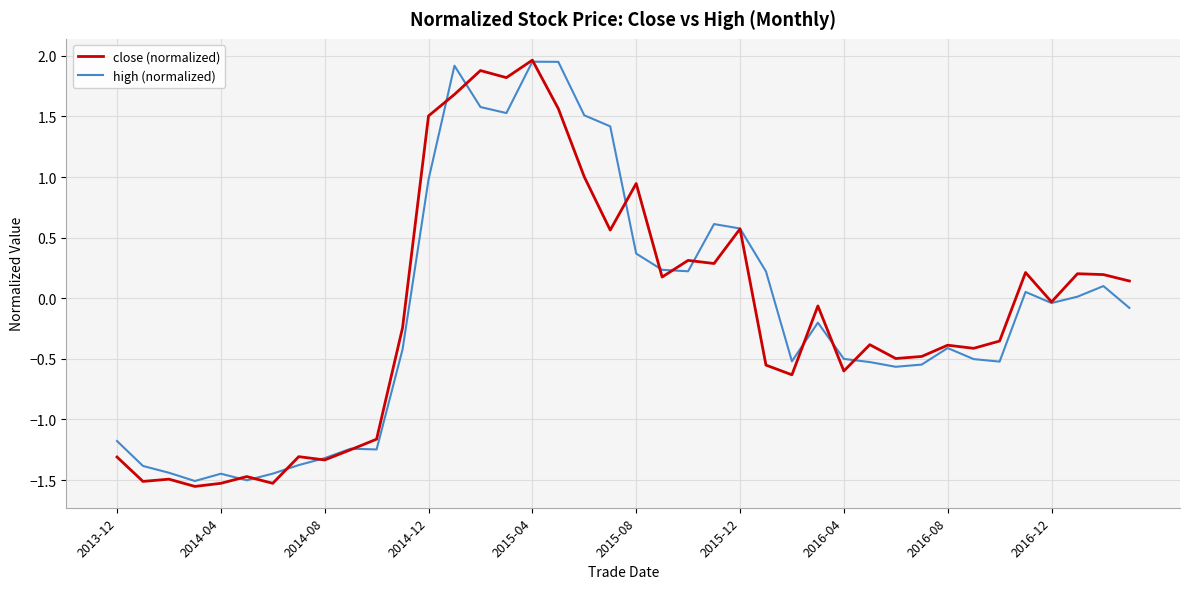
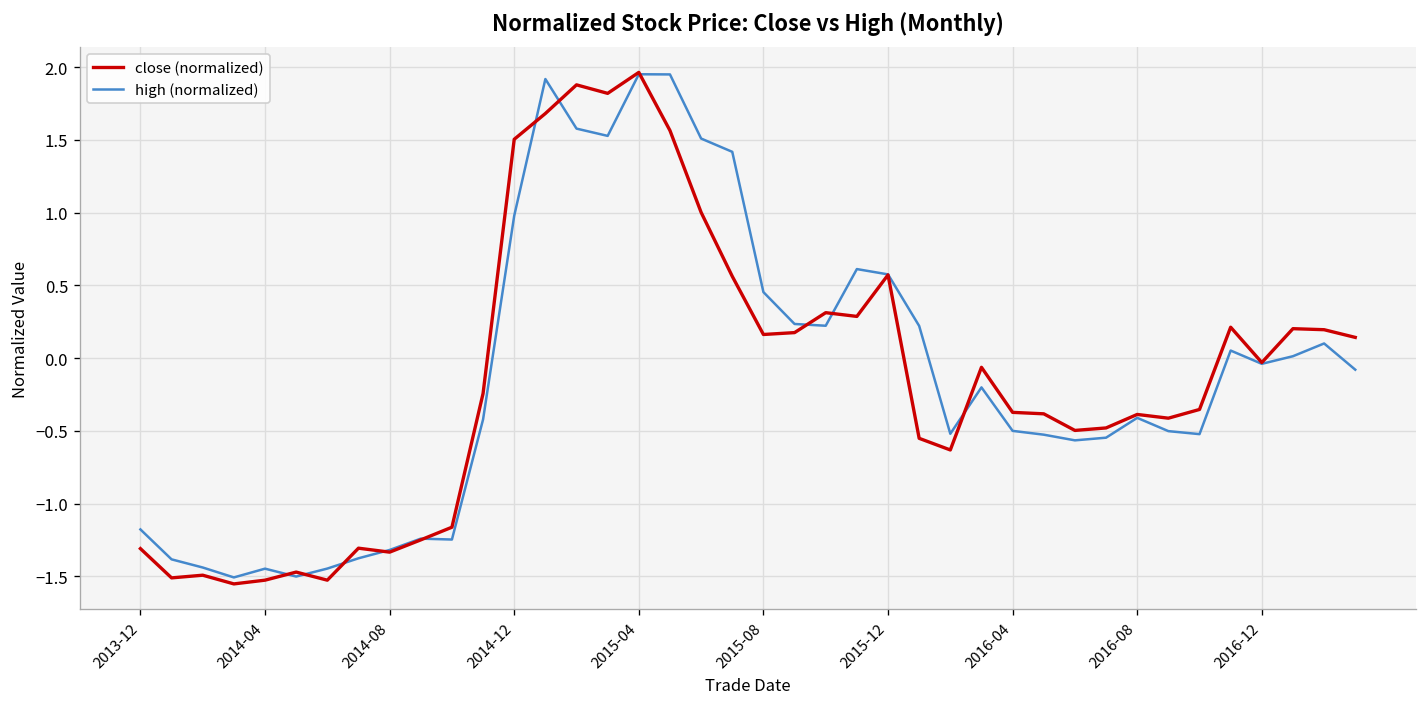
  {
    "close (normalized)": {
      "2013-12": -1.31,
      "2014-04": -1.53,
      "2014-12": 1.50,
-     "2015-08": 0.95,
-     "2016-04": -0.60,
+     "2015-08": 0.16,
+     "2016-04": -0.37,
      "2016-08": -0.39
    },
    "high (normalized)": {
      "2013-12": -1.18,
      "2014-04": -1.45,
      "2014-12": 0.98,
-     "2015-08": 0.37,
+     "2015-08": 0.45,
      "2016-04": -0.50,
      "2016-08": -0.41
    }
  }
